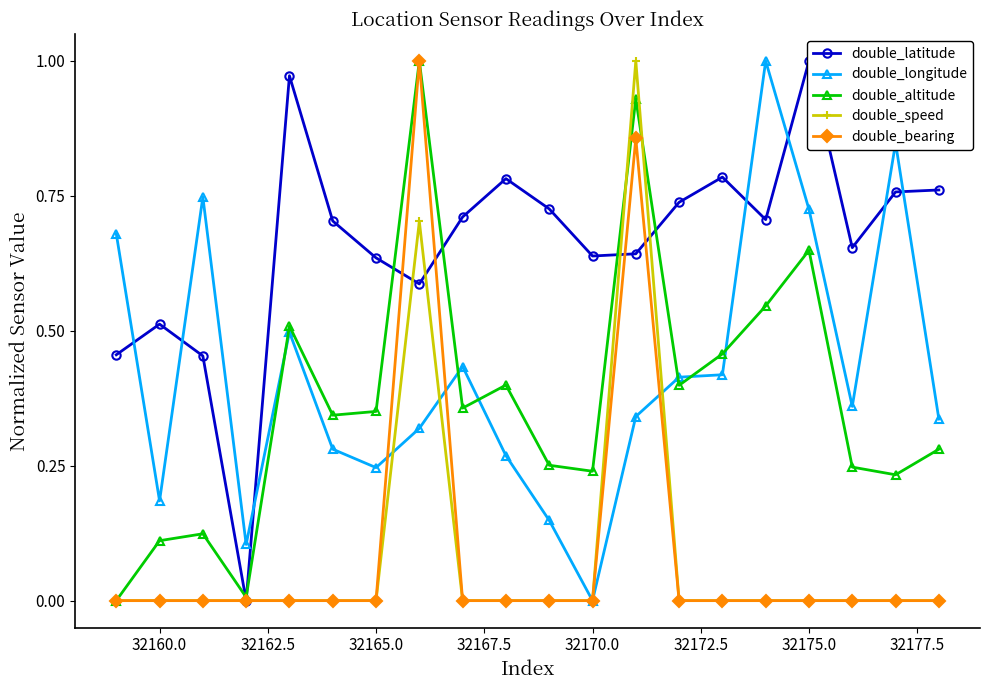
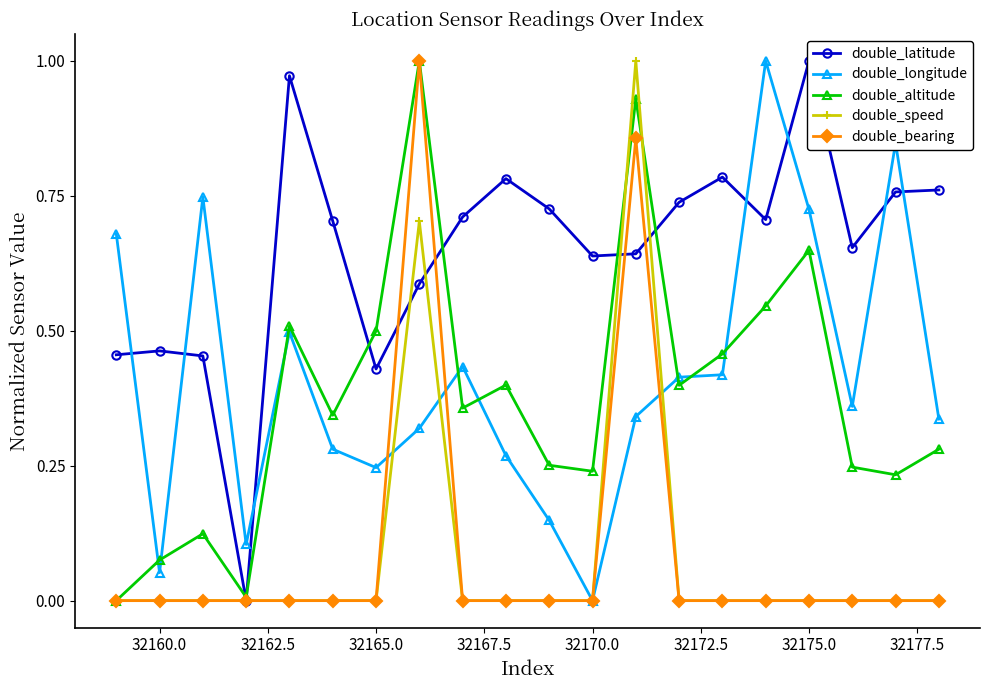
  {
    "double_latitude": {
-     "32160.0": 0.51,
-     "32165.0": 0.64,
+     "32160.0": 0.46,
+     "32165.0": 0.43,
      "32170.0": 0.64
    },
    "double_longitude": {
-     "32160.0": 0.18,
+     "32160.0": 0.05,
      "32165.0": 0.25,
      "32175.0": 0.72
    },
    "double_altitude": {
-     "32160.0": 0.11,
-     "32165.0": 0.35,
+     "32160.0": 0.08,
+     "32165.0": 0.50,
      "32170.0": 0.24,
      "32175.0": 0.65
    }
  }
